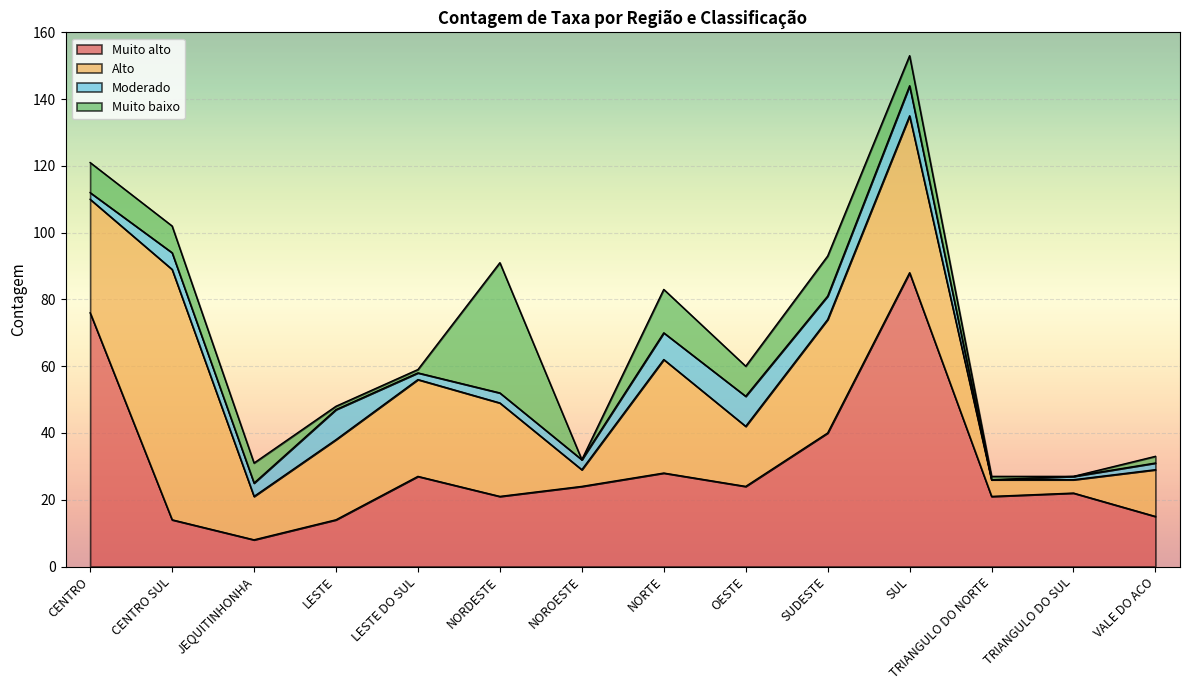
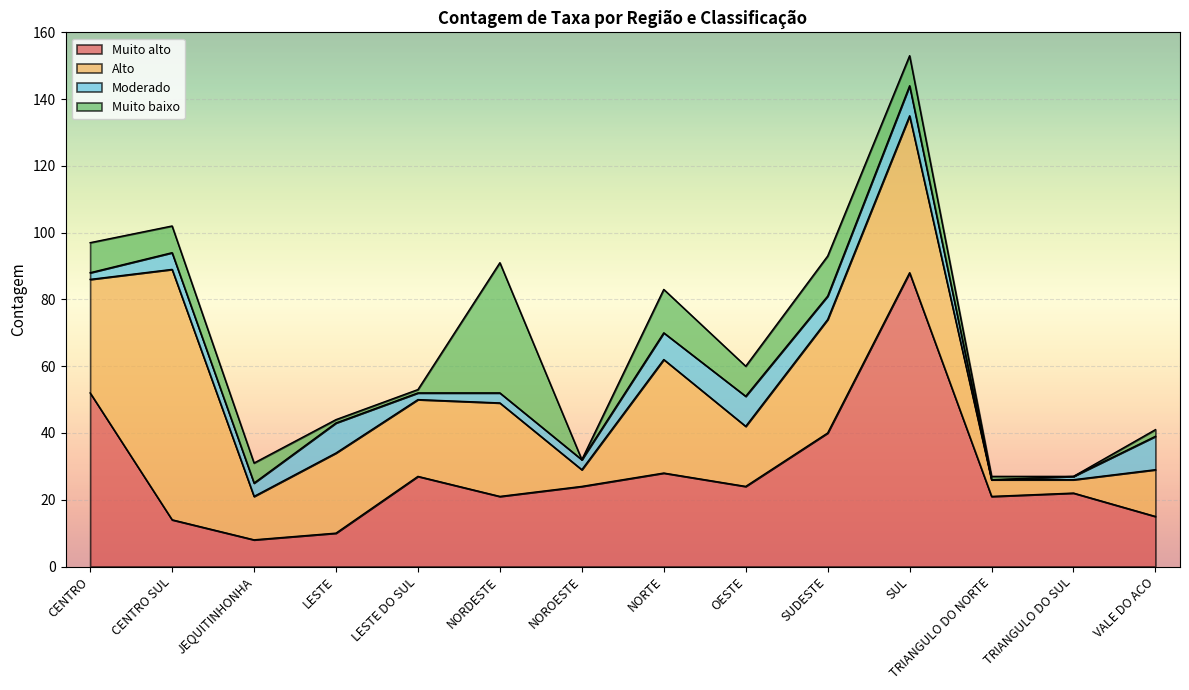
  {
    "Muito alto": {
-     "CENTRO": 76,
+     "CENTRO": 52,
      "CENTRO SUL": 14,
      "JEQUITINHONHA": 8,
-     "LESTE": 14,
+     "LESTE": 10,
      "LESTE DO SUL": 27,
      "NORDESTE": 21,
      "NOROESTE": 24,
      "NORTE": 28,
      "OESTE": 24,
      "SUDESTE": 40,
      "SUL": 88,
      "TRIANGULO DO NORTE": 21,
      "TRIANGULO DO SUL": 22,
      "VALE DO ACO": 15
    },
    "Alto": {
      "CENTRO": 34,
      "CENTRO SUL": 75,
      "JEQUITINHONHA": 13,
      "LESTE": 24,
-     "LESTE DO SUL": 29,
+     "LESTE DO SUL": 23,
      "NORDESTE": 28,
      "NOROESTE": 5,
      "NORTE": 34,
      "OESTE": 18,
      "SUDESTE": 34,
      "SUL": 47,
      "TRIANGULO DO SUL": 4,
      "VALE DO ACO": 14
    },
    "Moderado": {
      "CENTRO": 2,
      "CENTRO SUL": 5,
      "JEQUITINHONHA": 4,
      "LESTE": 9,
      "LESTE DO SUL": 2,
      "NORDESTE": 3,
      "NORTE": 8,
      "OESTE": 9,
      "SUDESTE": 7,
      "SUL": 9,
-     "VALE DO ACO": 2
+     "VALE DO ACO": 10
    },
    "Muito baixo": {
      "CENTRO": 9,
      "CENTRO SUL": 8,
      "JEQUITINHONHA": 6,
      "LESTE": 1,
      "LESTE DO SUL": 1,
      "NORDESTE": 39,
      "NORTE": 13,
      "OESTE": 9,
      "SUDESTE": 12,
      "SUL": 9,
      "TRIANGULO DO NORTE": 1,
      "VALE DO ACO": 2
    }
  }
